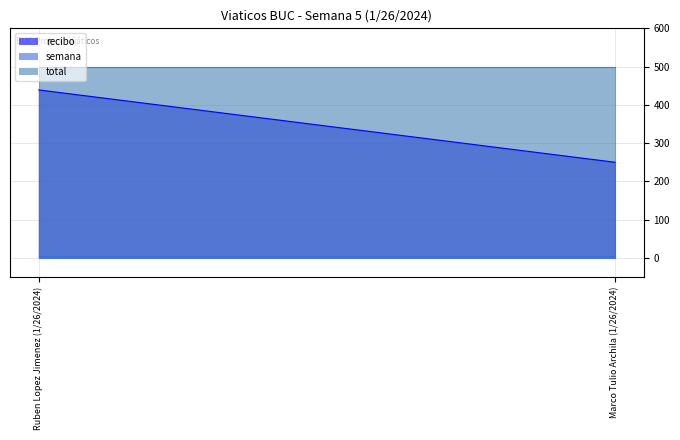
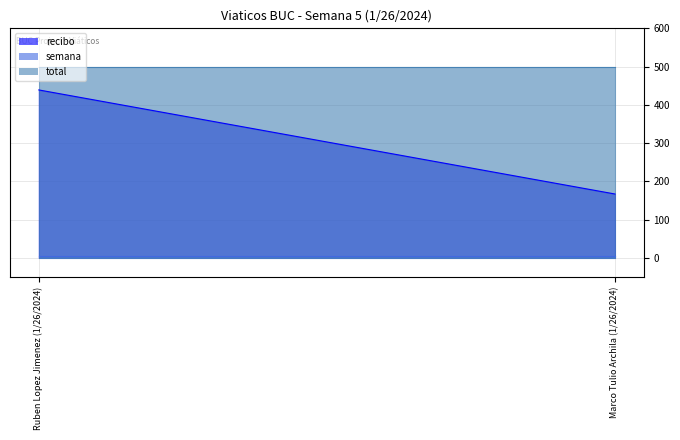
  {
    "recibo": {
      "Ruben Lopez Jimenez (1/26/2024)": 440,
-     "Marco Tulio Archila (1/26/2024)": 250
+     "Marco Tulio Archila (1/26/2024)": 170
    }
  }
